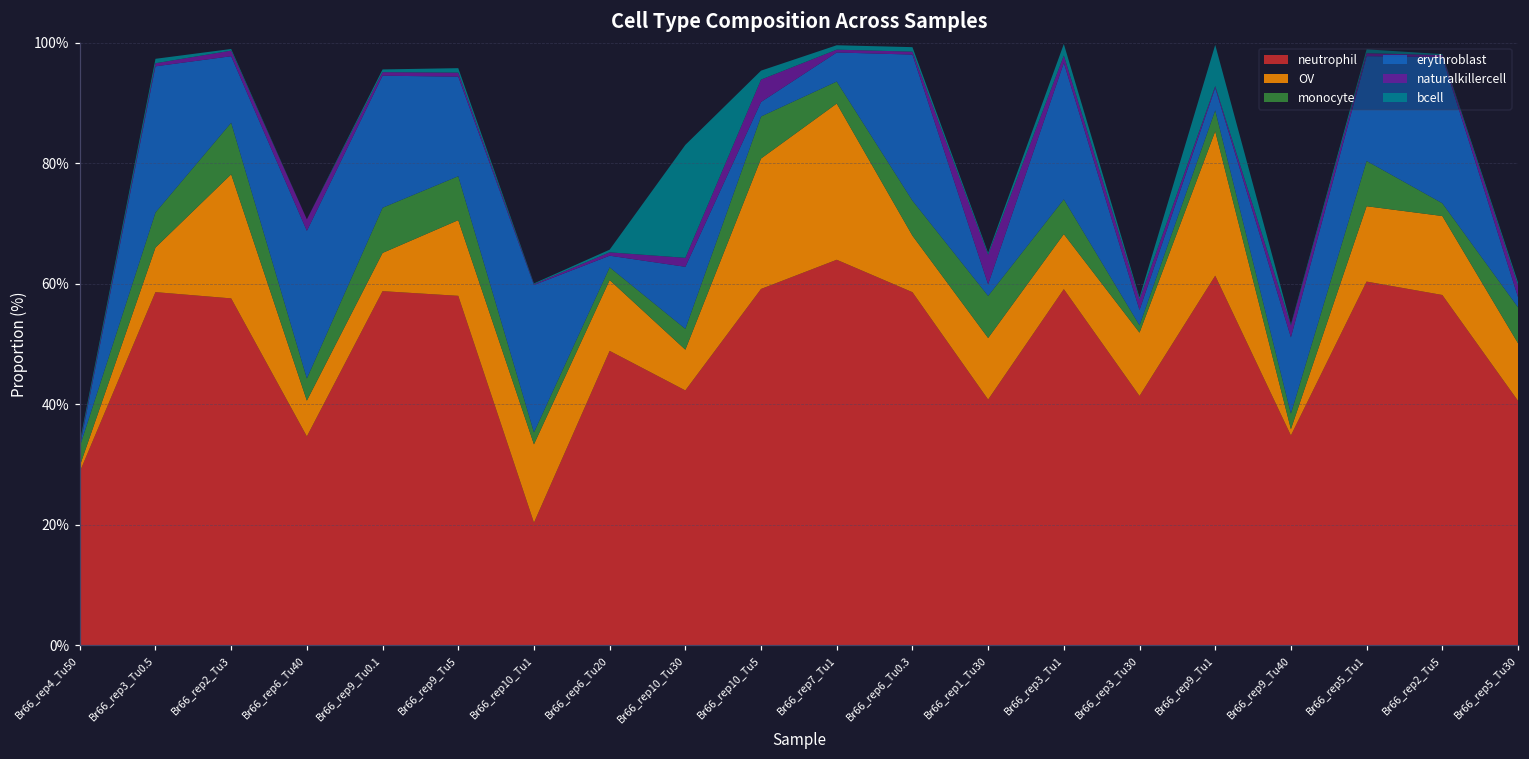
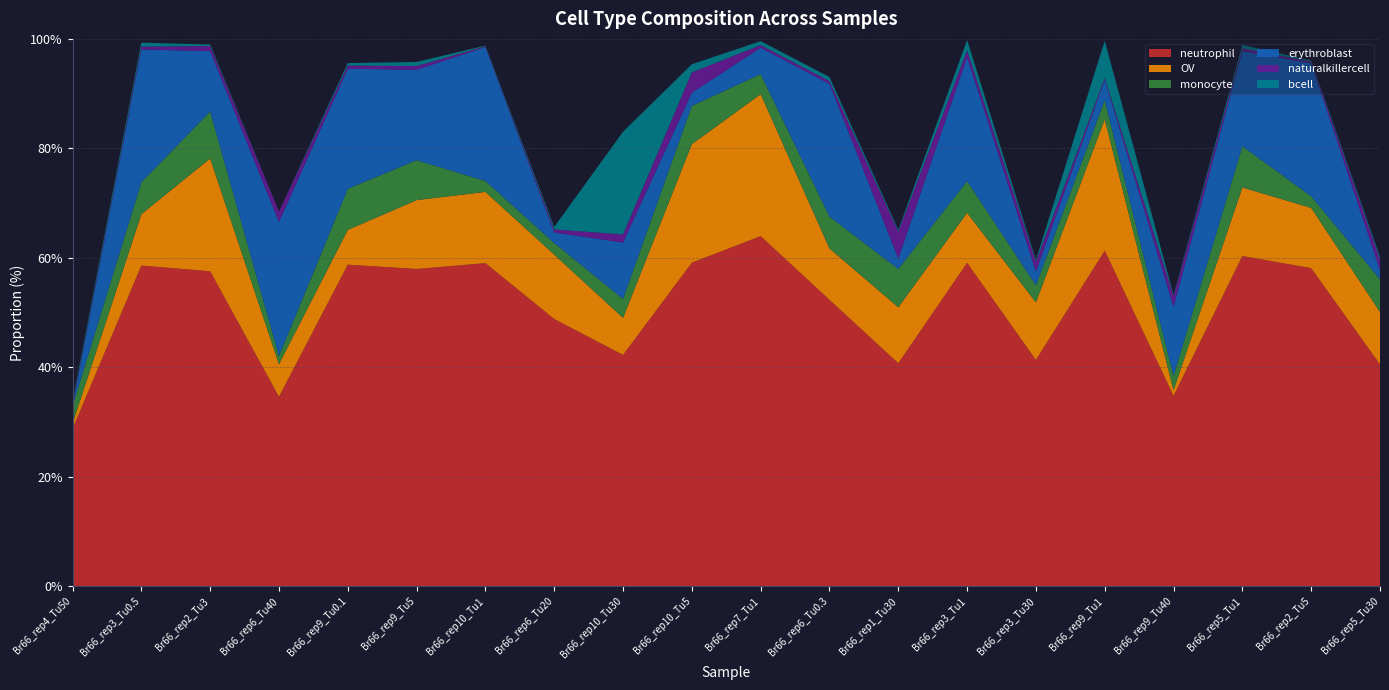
  {
    "neutrophil": {
      "Br66_rep4_Tu50": "29%",
      "Br66_rep3_Tu0.5": "59%",
      "Br66_rep2_Tu3": "58%",
      "Br66_rep6_Tu40": "35%",
      "Br66_rep9_Tu0.1": "59%",
      "Br66_rep9_Tu5": "58%",
-     "Br66_rep10_Tu1": "20%",
+     "Br66_rep10_Tu1": "59%",
      "Br66_rep6_Tu20": "49%",
      "Br66_rep10_Tu30": "42%",
      "Br66_rep10_Tu5": "59%",
      "Br66_rep7_Tu1": "64%",
-     "Br66_rep6_Tu0.3": "59%",
+     "Br66_rep6_Tu0.3": "52%",
      "Br66_rep1_Tu30": "41%",
      "Br66_rep3_Tu1": "59%",
      "Br66_rep3_Tu30": "41%",
      "Br66_rep9_Tu1": "61%",
      "Br66_rep9_Tu40": "35%",
      "Br66_rep5_Tu1": "60%",
      "Br66_rep2_Tu5": "58%",
      "Br66_rep5_Tu30": "41%"
    },
    "OV": {
      "Br66_rep4_Tu50": "1%",
-     "Br66_rep3_Tu0.5": "7%",
+     "Br66_rep3_Tu0.5": "9%",
      "Br66_rep2_Tu3": "21%",
      "Br66_rep6_Tu40": "6%",
      "Br66_rep9_Tu0.1": "6%",
      "Br66_rep9_Tu5": "13%",
      "Br66_rep10_Tu1": "13%",
      "Br66_rep6_Tu20": "12%",
      "Br66_rep10_Tu30": "7%",
      "Br66_rep10_Tu5": "22%",
      "Br66_rep7_Tu1": "26%",
      "Br66_rep6_Tu0.3": "9%",
      "Br66_rep1_Tu30": "10%",
      "Br66_rep3_Tu1": "9%",
      "Br66_rep3_Tu30": "11%",
      "Br66_rep9_Tu1": "24%",
      "Br66_rep9_Tu40": "1%",
      "Br66_rep5_Tu1": "13%",
-     "Br66_rep2_Tu5": "13%",
+     "Br66_rep2_Tu5": "11%",
      "Br66_rep5_Tu30": "10%"
    },
    "monocyte": {
      "Br66_rep3_Tu0.5": "6%",
      "Br66_rep2_Tu3": "9%",
-     "Br66_rep6_Tu40": "4%",
+     "Br66_rep6_Tu40": "1%",
      "Br66_rep9_Tu0.1": "8%",
      "Br66_rep9_Tu5": "7%",
      "Br66_rep10_Tu1": "2%",
      "Br66_rep6_Tu20": "2%",
      "Br66_rep10_Tu30": "3%",
      "Br66_rep10_Tu5": "7%",
      "Br66_rep7_Tu1": "4%",
      "Br66_rep6_Tu0.3": "6%",
      "Br66_rep1_Tu30": "7%",
      "Br66_rep3_Tu1": "6%",
-     "Br66_rep3_Tu30": "1%",
+     "Br66_rep3_Tu30": "3%",
      "Br66_rep9_Tu1": "3%",
      "Br66_rep9_Tu40": "3%",
      "Br66_rep5_Tu1": "8%",
      "Br66_rep2_Tu5": "2%",
      "Br66_rep5_Tu30": "6%"
    },
    "erythroblast": {
      "Br66_rep3_Tu0.5": "24%",
      "Br66_rep2_Tu3": "11%",
      "Br66_rep6_Tu40": "25%",
      "Br66_rep9_Tu0.1": "22%",
      "Br66_rep9_Tu5": "17%",
      "Br66_rep6_Tu20": "2%",
      "Br66_rep10_Tu30": "10%",
      "Br66_rep10_Tu5": "2%",
      "Br66_rep7_Tu1": "5%",
      "Br66_rep6_Tu0.3": "24%",
      "Br66_rep1_Tu30": "2%",
      "Br66_rep3_Tu1": "23%",
      "Br66_rep3_Tu30": "3%",
      "Br66_rep9_Tu40": "13%",
      "Br66_rep5_Tu30": "2%"
    },
    "naturalkillercell": {
      "Br66_rep3_Tu0.5": "1%",
      "Br66_rep9_Tu5": "1%",
      "Br66_rep10_Tu30": "1%",
      "Br66_rep10_Tu5": "4%",
      "Br66_rep7_Tu1": "0%",
      "Br66_rep6_Tu0.3": "0%",
      "Br66_rep3_Tu1": "1%",
      "Br66_rep5_Tu30": "2%"
    },
    "bcell": {
      "Br66_rep3_Tu0.5": "1%",
      "Br66_rep9_Tu5": "1%",
      "Br66_rep10_Tu30": "19%",
      "Br66_rep10_Tu5": "1%",
      "Br66_rep7_Tu1": "1%",
      "Br66_rep6_Tu0.3": "1%",
      "Br66_rep3_Tu1": "2%",
      "Br66_rep9_Tu1": "7%",
      "Br66_rep5_Tu30": "0%"
    }
  }
